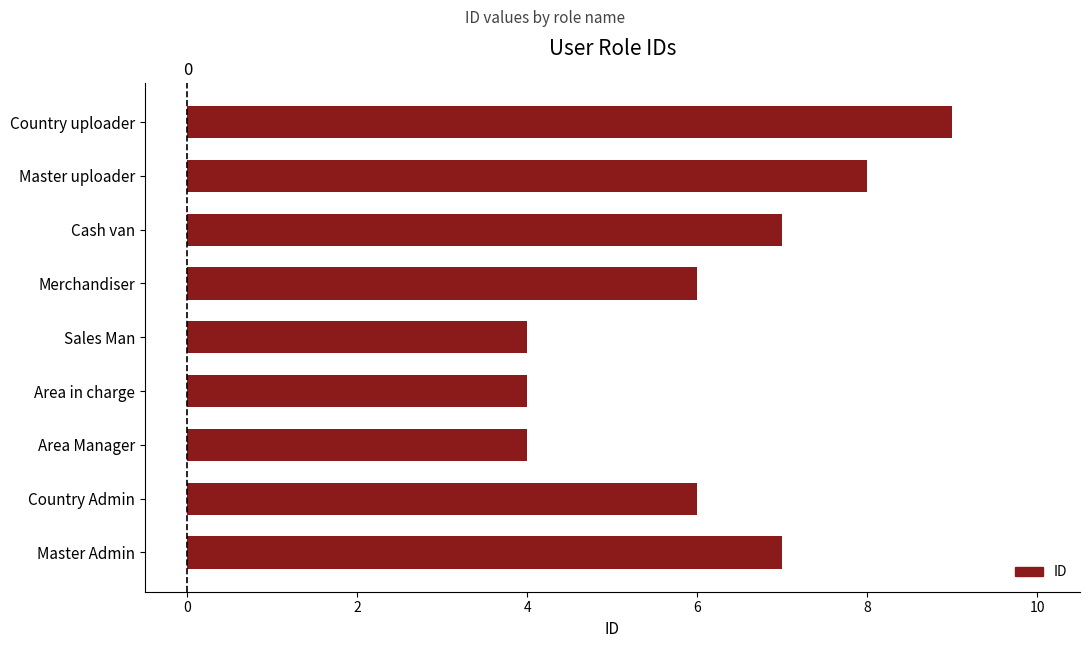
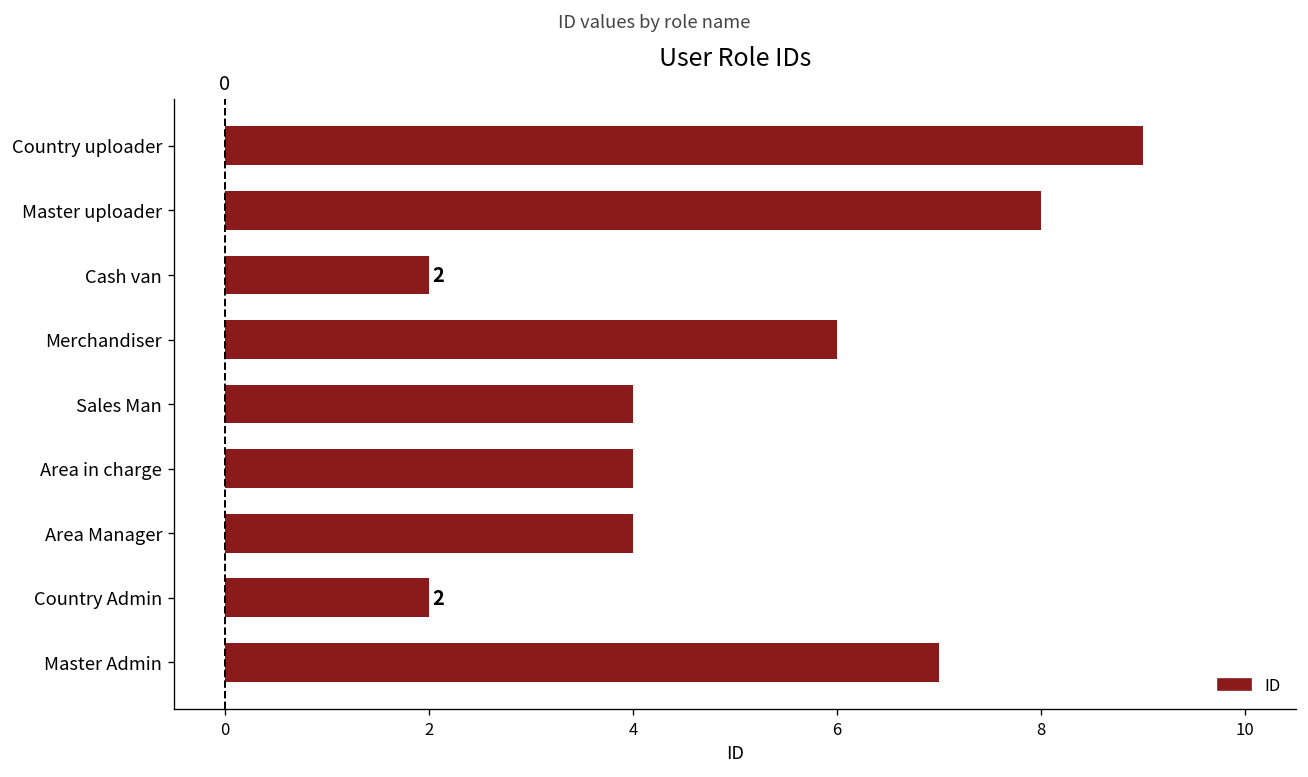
  {
    "Country uploader": 9,
    "Master uploader": 8,
-   "Cash van": 7,
+   "Cash van": 2,
    "Merchandiser": 6,
    "Sales Man": 4,
    "Area in charge": 4,
    "Area Manager": 4,
-   "Country Admin": 6,
+   "Country Admin": 2,
    "Master Admin": 7
  }
